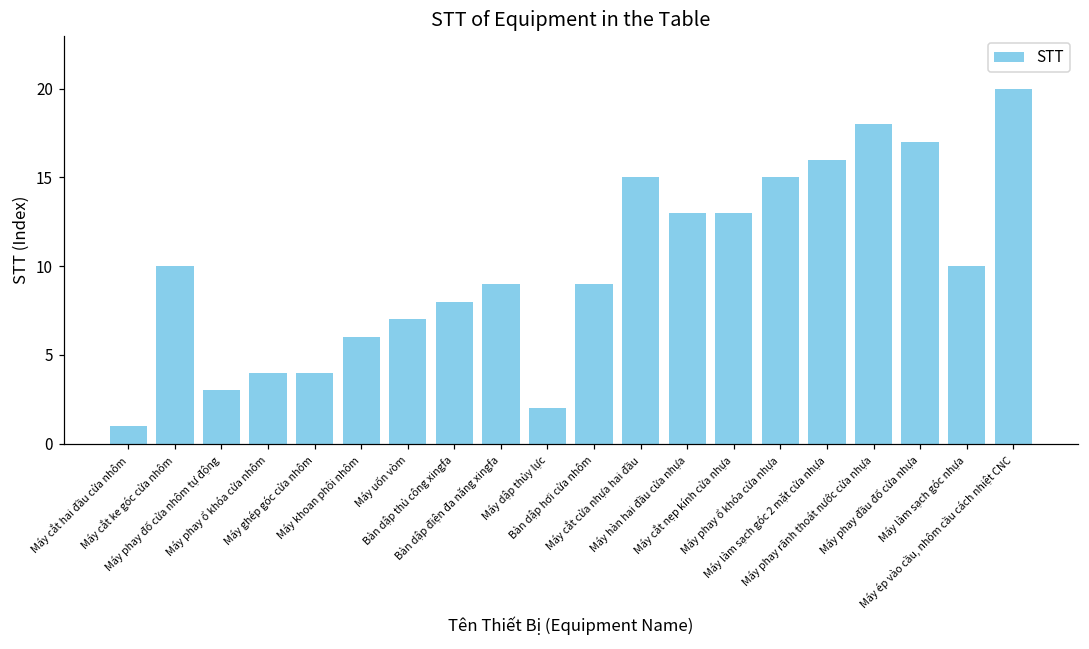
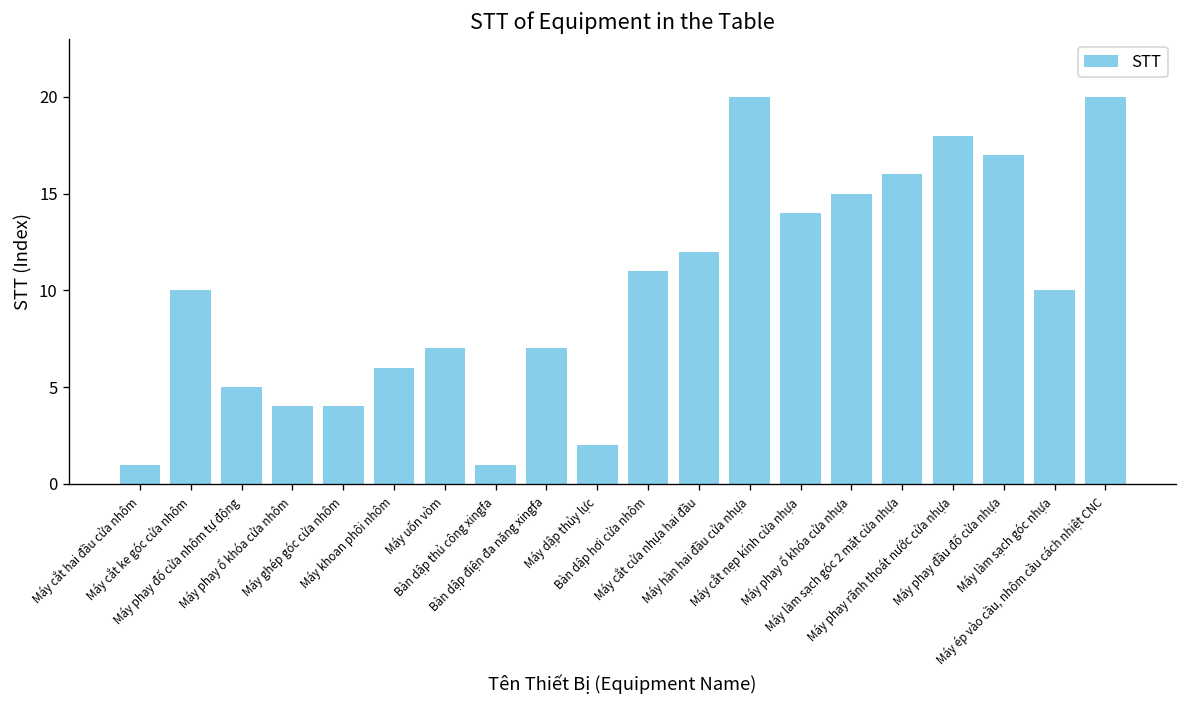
  {
    "Máy cắt hai đầu cửa nhôm": 1,
    "Máy cắt ke góc cửa nhôm": 10,
-   "Máy phay đố cửa nhôm tự động": 3,
+   "Máy phay đố cửa nhôm tự động": 5,
    "Máy phay ổ khóa cửa nhôm": 4,
    "Máy ghép góc cửa nhôm": 4,
    "Máy khoan phôi nhôm": 6,
    "Máy uốn vòm": 7,
-   "Bàn dập thủ công xingfa": 8,
-   "Bàn dập điện đa năng xingfa": 9,
+   "Bàn dập thủ công xingfa": 1,
+   "Bàn dập điện đa năng xingfa": 7,
    "Máy dập thủy lực": 2,
-   "Bàn dập hơi cửa nhôm": 9,
-   "Máy cắt cửa nhựa hai đầu": 15,
-   "Máy hàn hai đầu cửa nhựa": 13,
-   "Máy cắt nẹp kính cửa nhựa": 13,
+   "Bàn dập hơi cửa nhôm": 11,
+   "Máy cắt cửa nhựa hai đầu": 12,
+   "Máy hàn hai đầu cửa nhựa": 20,
+   "Máy cắt nẹp kính cửa nhựa": 14,
    "Máy phay ổ khóa cửa nhựa": 15,
    "Máy làm sạch góc 2 mặt cửa nhựa": 16,
    "Máy phay rãnh thoát nước cửa nhựa": 18,
    "Máy phay đầu đố cửa nhựa": 17,
    "Máy làm sạch góc nhựa": 10,
    "Máy ép vào cầu, nhôm cầu cách nhiệt CNC": 20
  }
